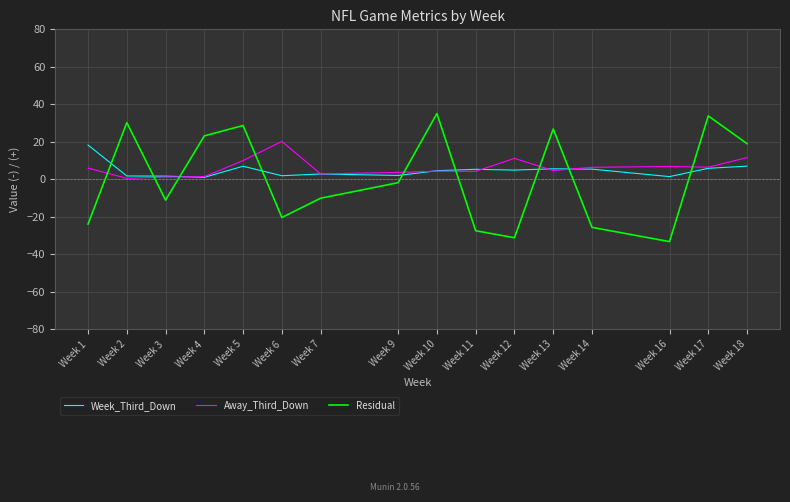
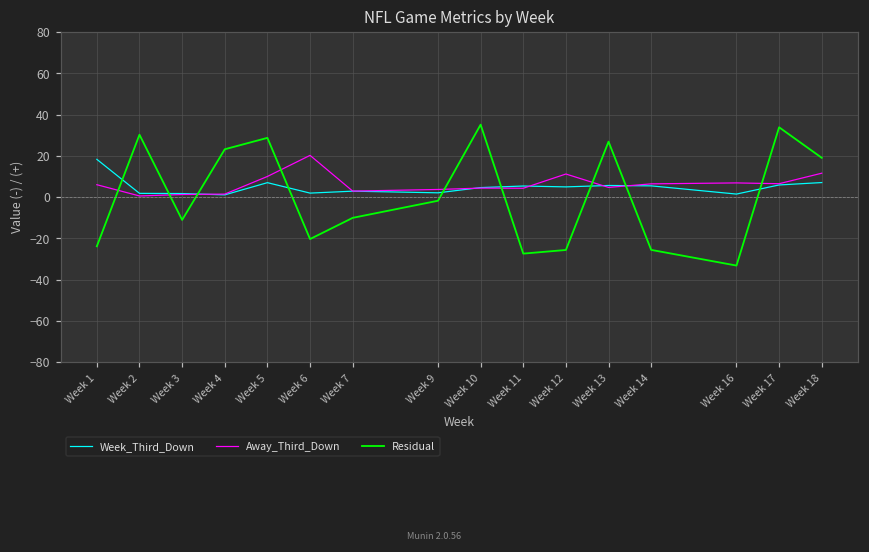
  {
    "Week_Third_Down": {
      "Week 1": 18,
      "Week 5": 7,
      "Week 6": 2,
      "Week 9": 2,
      "Week 12": 5,
      "Week 16": 1,
      "Week 18": 7
    },
    "Away_Third_Down": {
      "Week 1": 6,
      "Week 5": 10,
      "Week 6": 20,
      "Week 9": 4,
      "Week 12": 11,
      "Week 16": 7,
      "Week 18": 12
    },
    "Residual": {
      "Week 1": -24,
      "Week 2": 30,
      "Week 3": -11,
      "Week 4": 23,
      "Week 5": 29,
      "Week 6": -20,
      "Week 7": -10,
      "Week 9": -2,
      "Week 10": 35,
      "Week 11": -27,
-     "Week 12": -31,
+     "Week 12": -26,
      "Week 13": 27,
      "Week 14": -26,
      "Week 16": -33,
      "Week 17": 34,
      "Week 18": 19
    }
  }
